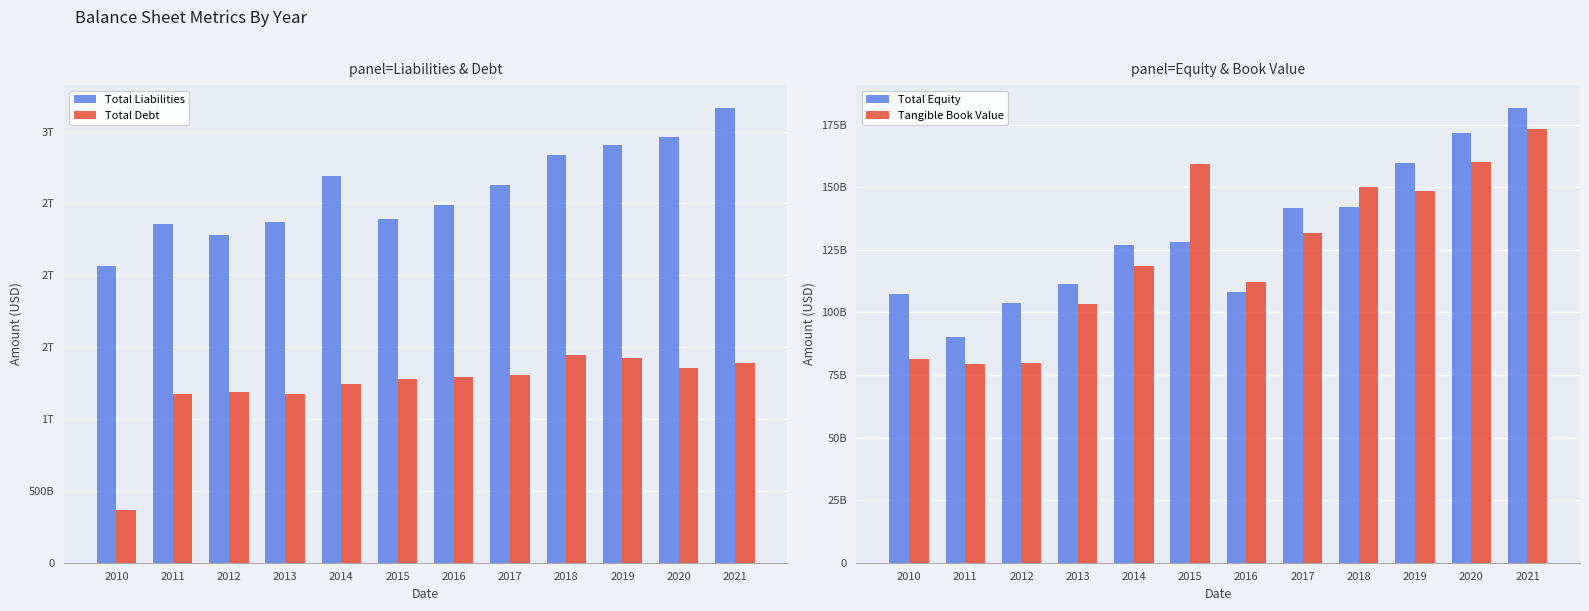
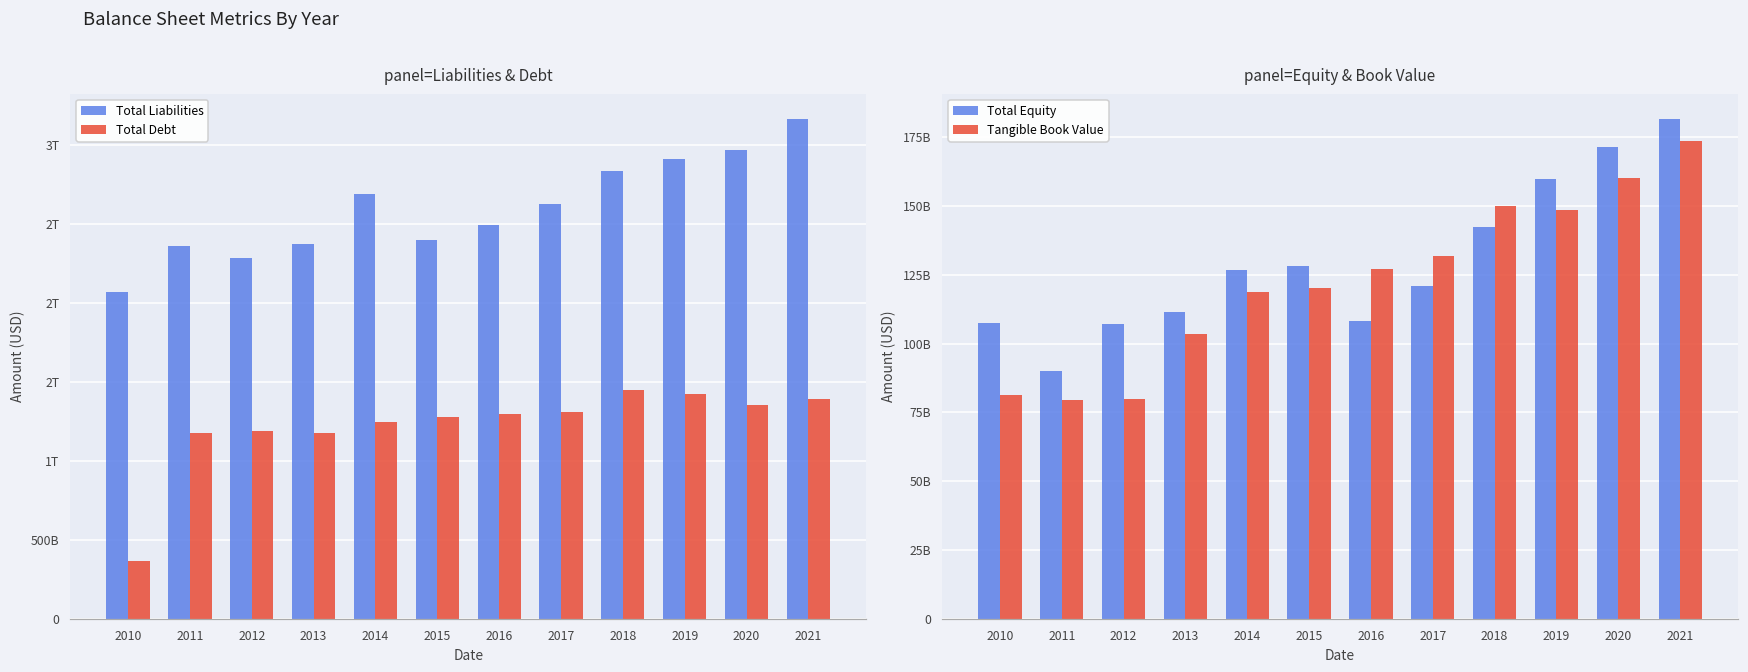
  {
    "panel=Equity & Book Value": {
      "Total Equity": {
        "2010": 107000000000,
        "2011": 90000000000,
-       "2012": 104000000000,
+       "2012": 107000000000,
        "2013": 111000000000,
        "2014": 127000000000,
        "2015": 128000000000,
        "2016": 108000000000,
-       "2017": 142000000000,
+       "2017": 121000000000,
        "2018": 142000000000,
        "2019": 160000000000,
        "2020": 171000000000,
        "2021": 182000000000
      },
      "Tangible Book Value": {
        "2010": 81000000000,
        "2011": 80000000000,
        "2012": 80000000000,
        "2013": 104000000000,
        "2014": 119000000000,
-       "2015": 159000000000,
-       "2016": 112000000000,
+       "2015": 120000000000,
+       "2016": 127000000000,
        "2017": 132000000000,
        "2018": 150000000000,
        "2019": 149000000000,
        "2020": 160000000000,
        "2021": 173000000000
      }
    }
  }
